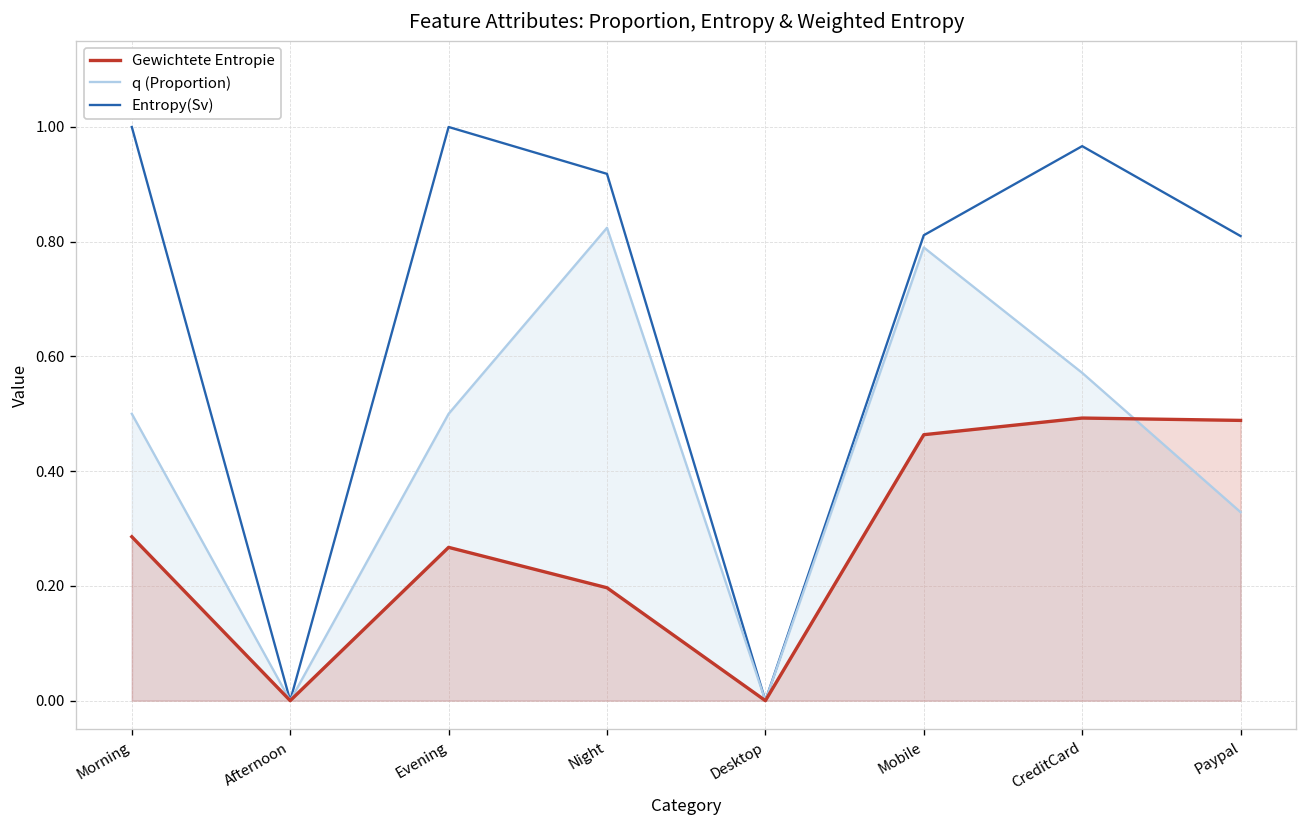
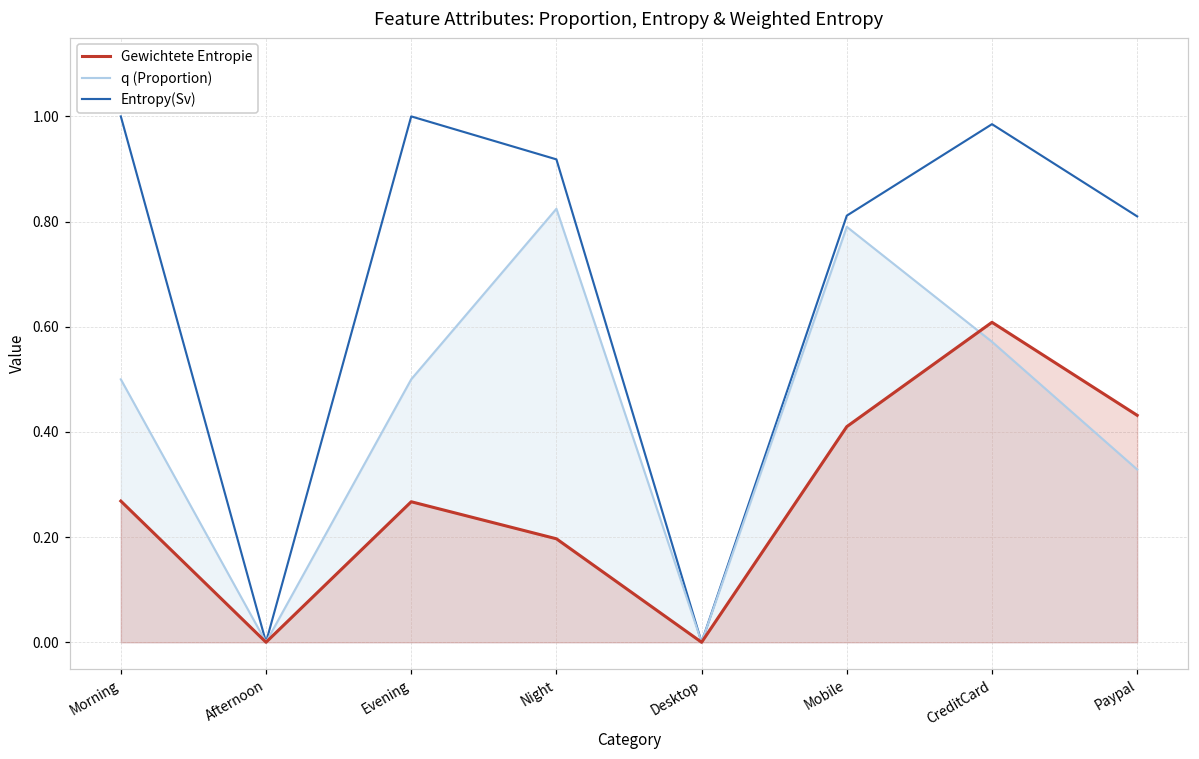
  {
    "Gewichtete Entropie": {
-     "Morning": 0.29,
+     "Morning": 0.27,
      "Evening": 0.27,
      "Night": 0.20,
-     "Mobile": 0.46,
-     "CreditCard": 0.49,
-     "Paypal": 0.49
+     "Mobile": 0.41,
+     "CreditCard": 0.61,
+     "Paypal": 0.43
    },
    "q (Proportion)": {
      "Morning": 0.50,
      "Evening": 0.50,
      "Night": 0.82,
      "Mobile": 0.79,
      "CreditCard": 0.57,
      "Paypal": 0.33
    },
    "Entropy(Sv)": {
      "Morning": 1.00,
      "Evening": 1.00,
      "Night": 0.92,
      "Mobile": 0.81,
-     "CreditCard": 0.97,
+     "CreditCard": 0.99,
      "Paypal": 0.81
    }
  }
